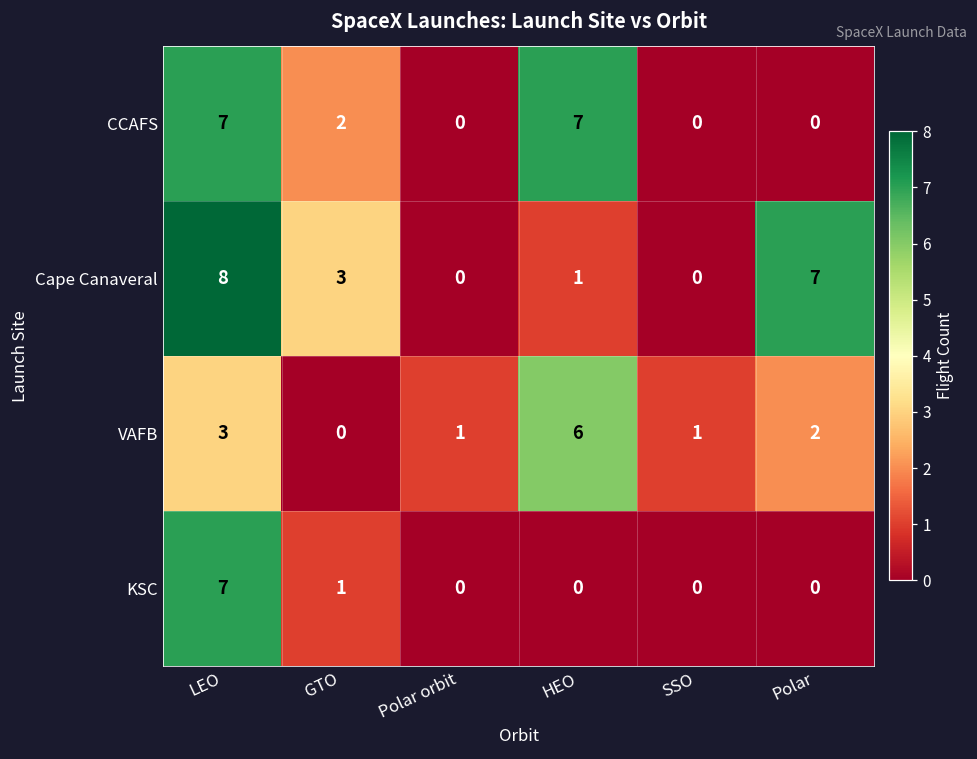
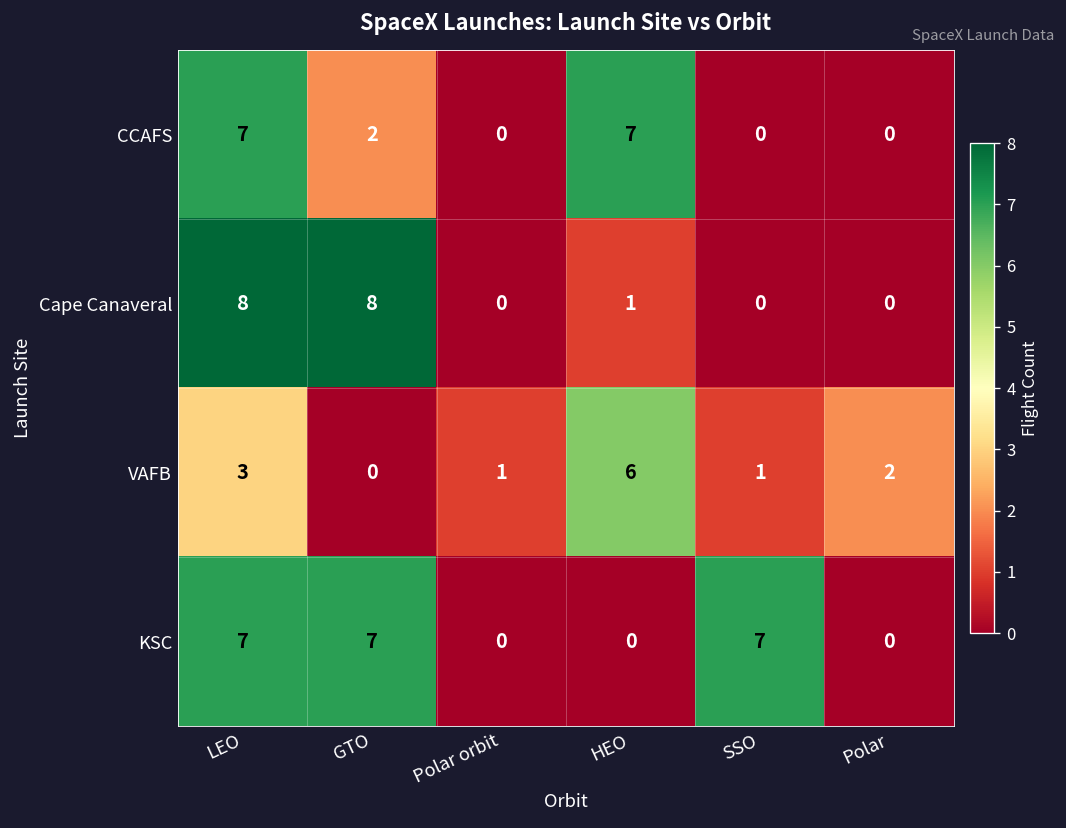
  {
    "CCAFS": {
      "LEO": 7,
      "GTO": 2,
      "Polar orbit": 0,
      "HEO": 7,
      "SSO": 0,
      "Polar": 0
    },
    "Cape Canaveral": {
      "LEO": 8,
-     "GTO": 3,
+     "GTO": 8,
      "Polar orbit": 0,
      "HEO": 1,
      "SSO": 0,
-     "Polar": 7
+     "Polar": 0
    },
    "VAFB": {
      "LEO": 3,
      "GTO": 0,
      "Polar orbit": 1,
      "HEO": 6,
      "SSO": 1,
      "Polar": 2
    },
    "KSC": {
      "LEO": 7,
-     "GTO": 1,
+     "GTO": 7,
      "Polar orbit": 0,
      "HEO": 0,
-     "SSO": 0,
+     "SSO": 7,
      "Polar": 0
    }
  }
